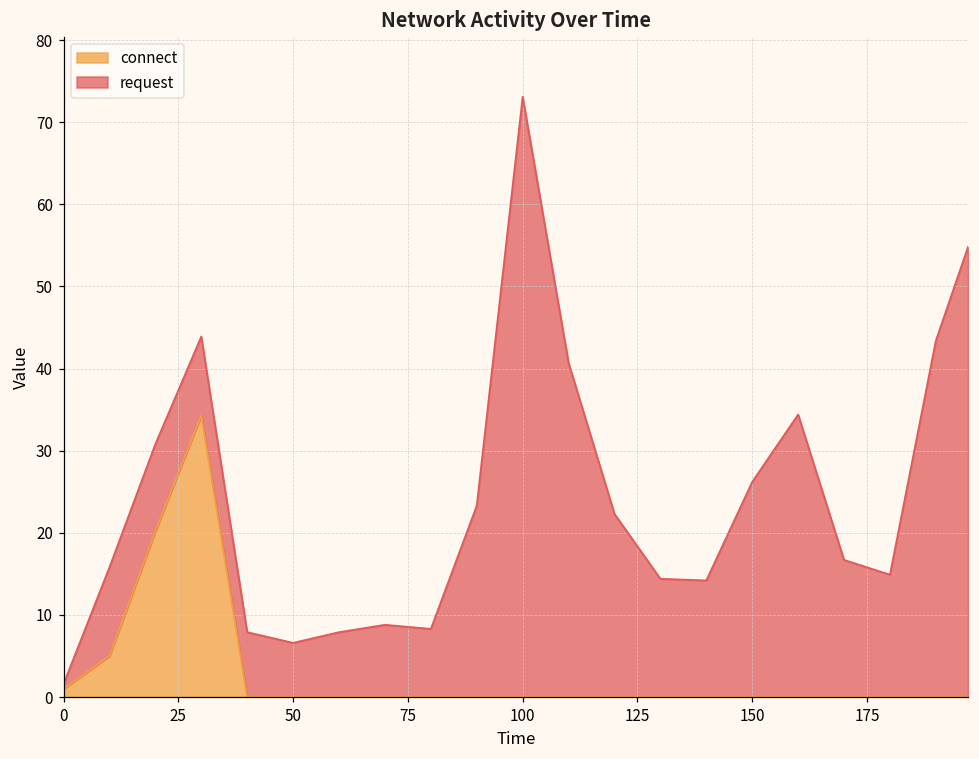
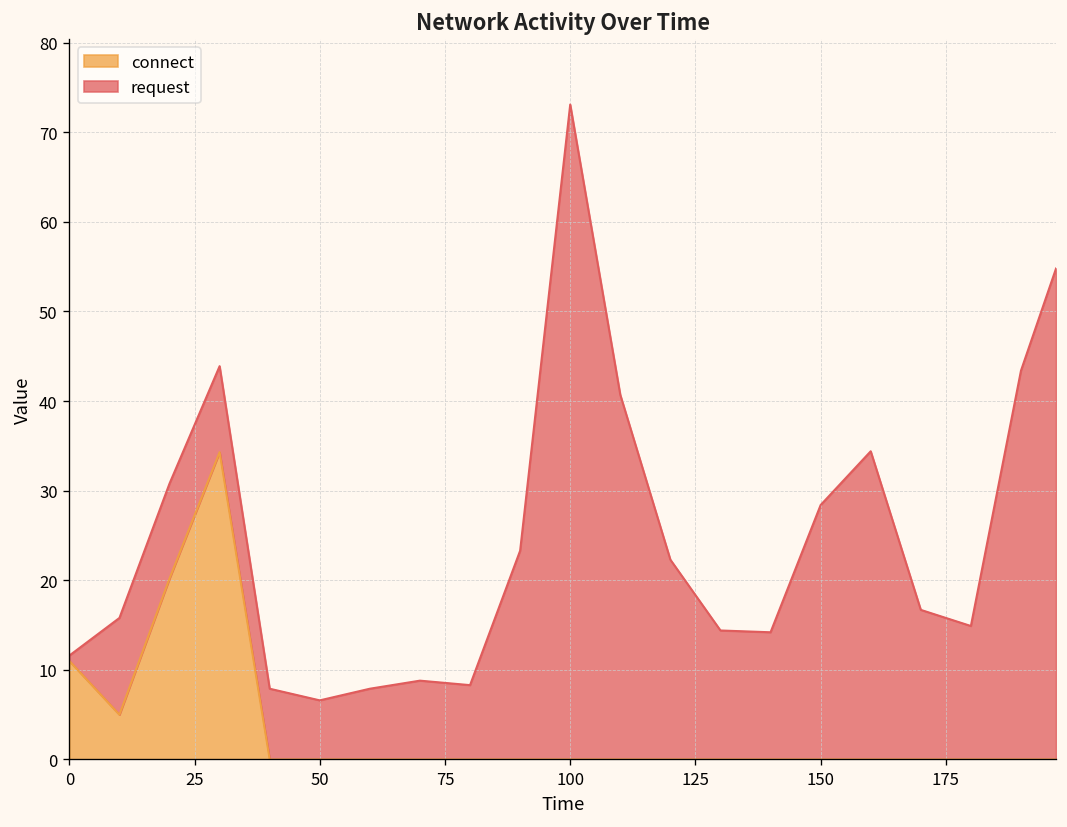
  {
    "connect": {
-     "0": 1,
+     "0": 11,
      "50": 0,
      "100": 0,
      "150": 0
    },
    "request": {
      "0": 1,
      "50": 7,
      "100": 73,
-     "150": 26
+     "150": 28
    }
  }
